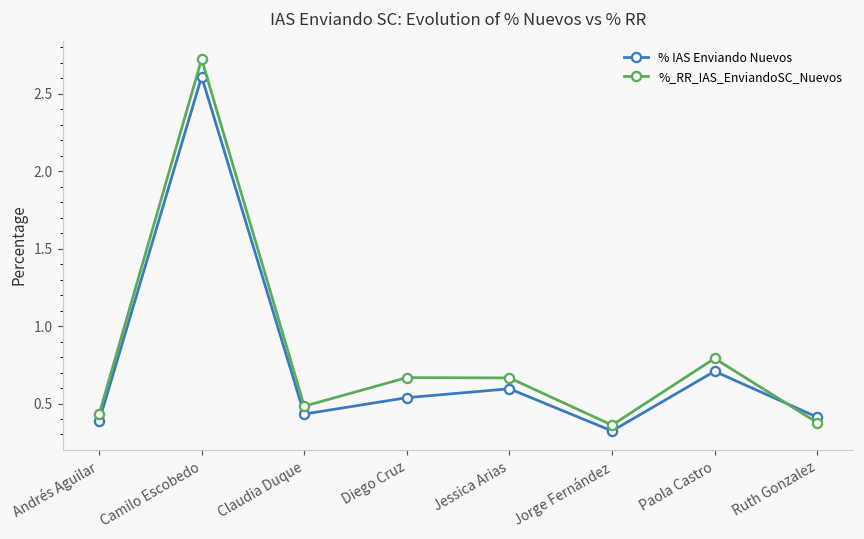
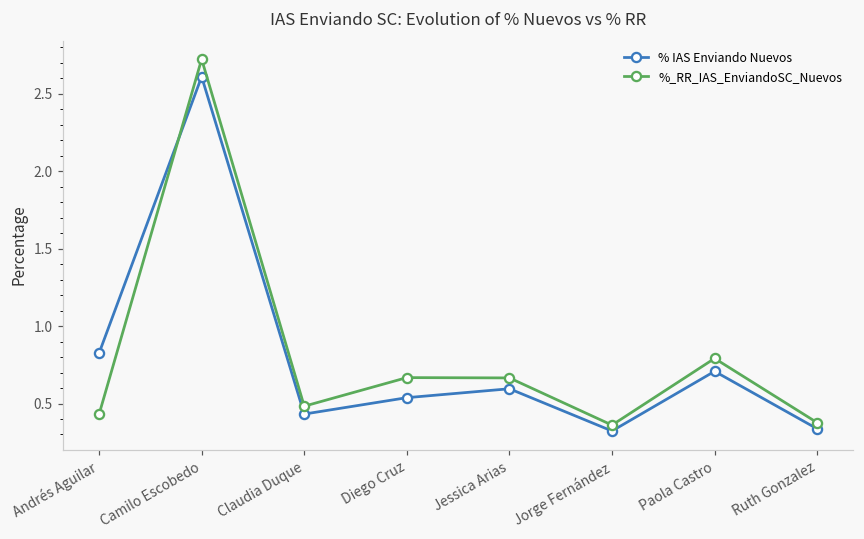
  {
    "% IAS Enviando Nuevos": {
-     "Andrés Aguilar": 0.38,
+     "Andrés Aguilar": 0.82,
      "Camilo Escobedo": 2.61,
      "Claudia Duque": 0.43,
      "Diego Cruz": 0.54,
      "Jessica Arias": 0.60,
      "Jorge Fernández": 0.32,
      "Paola Castro": 0.71,
-     "Ruth Gonzalez": 0.41
+     "Ruth Gonzalez": 0.34
    },
    "%_RR_IAS_EnviandoSC_Nuevos": {
      "Andrés Aguilar": 0.43,
      "Camilo Escobedo": 2.72,
      "Claudia Duque": 0.48,
      "Diego Cruz": 0.67,
      "Jessica Arias": 0.67,
      "Jorge Fernández": 0.36,
      "Paola Castro": 0.79,
      "Ruth Gonzalez": 0.38
    }
  }
